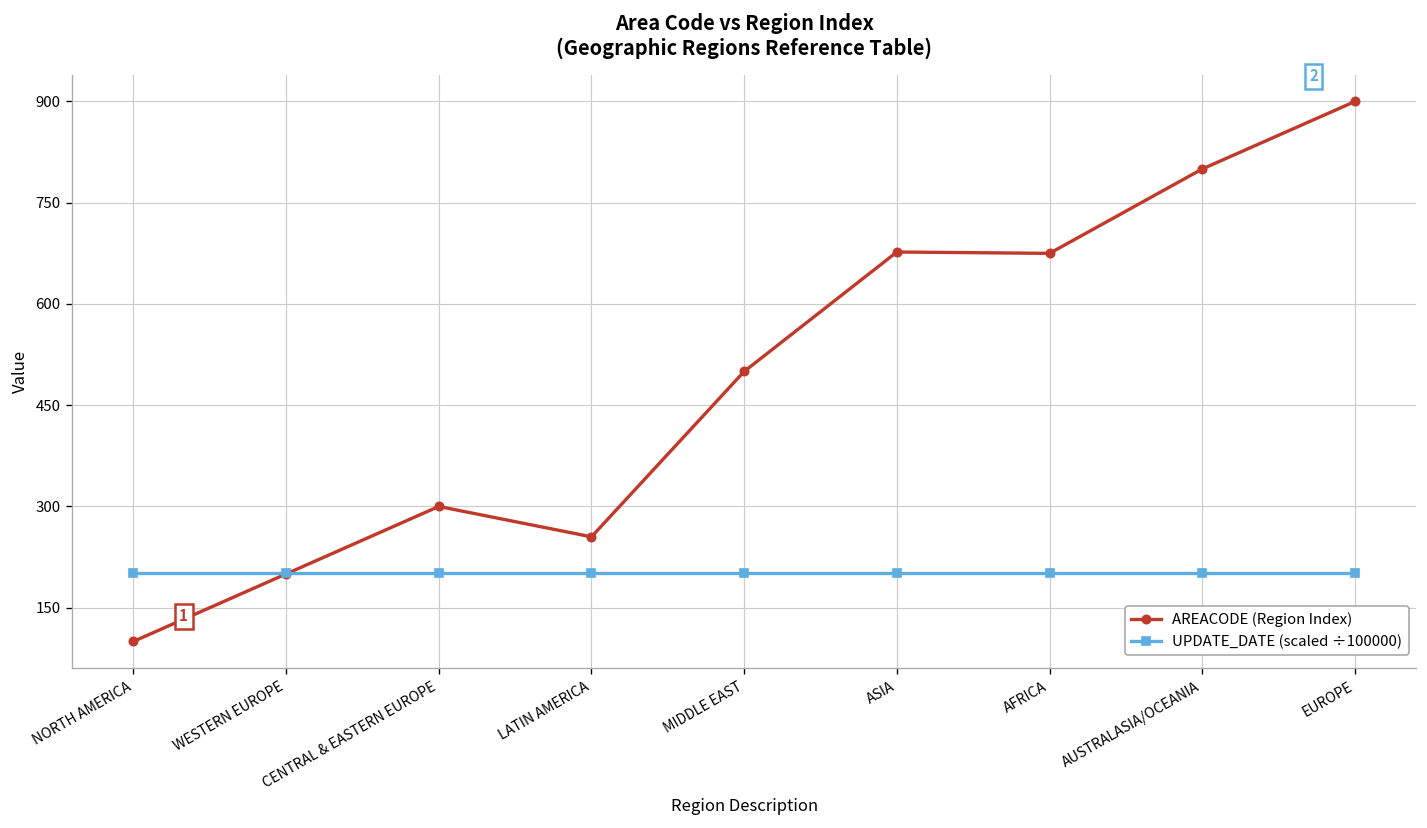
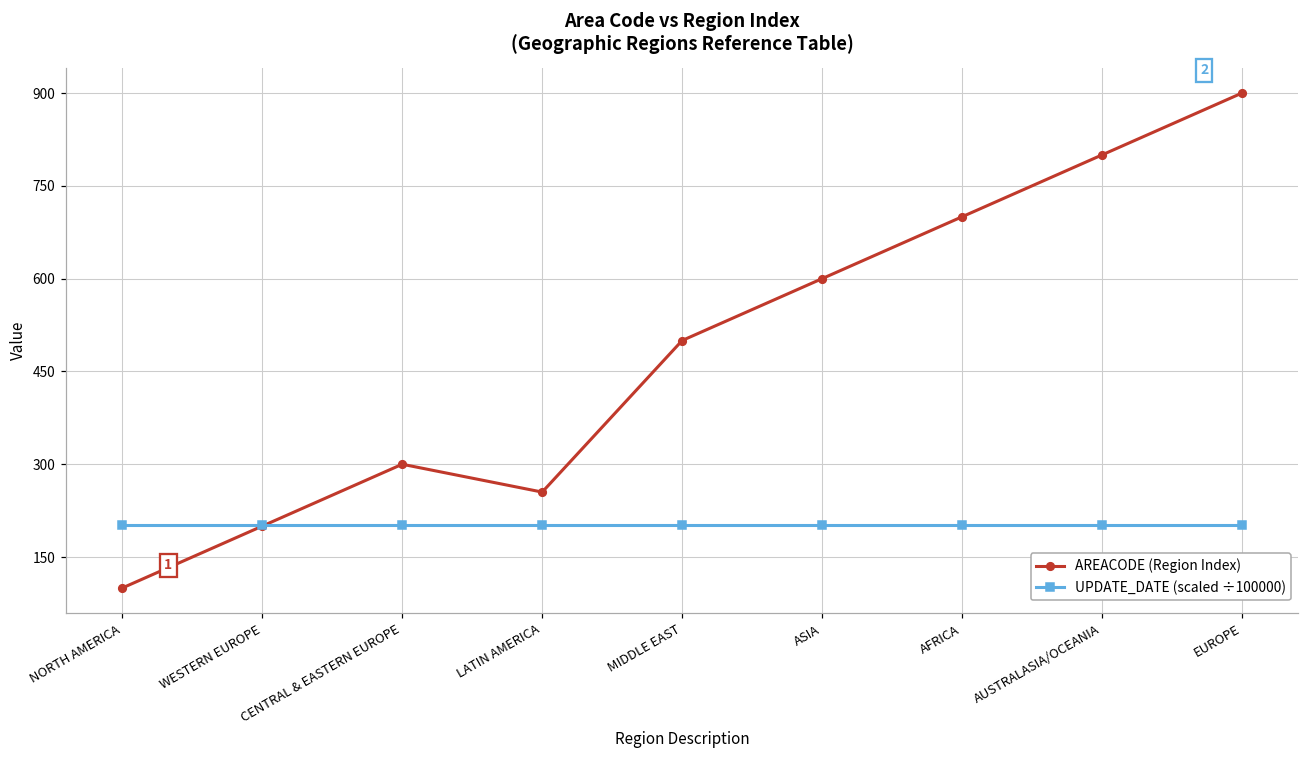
  {
    "AREACODE (Region Index)": {
      "NORTH AMERICA": 100,
      "CENTRAL & EASTERN EUROPE": 300,
      "LATIN AMERICA": 260,
      "MIDDLE EAST": 500,
-     "ASIA": 680,
-     "AFRICA": 680,
+     "ASIA": 600,
+     "AFRICA": 700,
      "AUSTRALASIA/OCEANIA": 800,
      "EUROPE": 900
    },
    "UPDATE_DATE (scaled ÷100000)": {
      "NORTH AMERICA": 200,
      "CENTRAL & EASTERN EUROPE": 200,
      "LATIN AMERICA": 200,
      "MIDDLE EAST": 200,
      "ASIA": 200,
      "AFRICA": 200,
      "AUSTRALASIA/OCEANIA": 200,
      "EUROPE": 200
    }
  }
